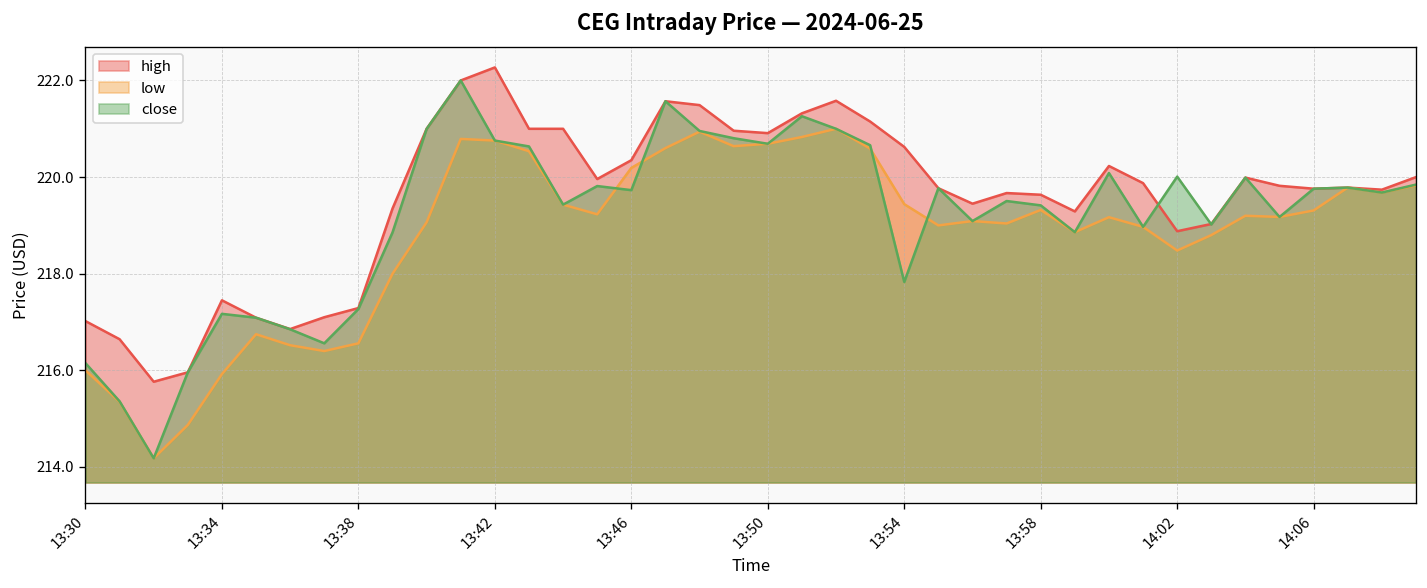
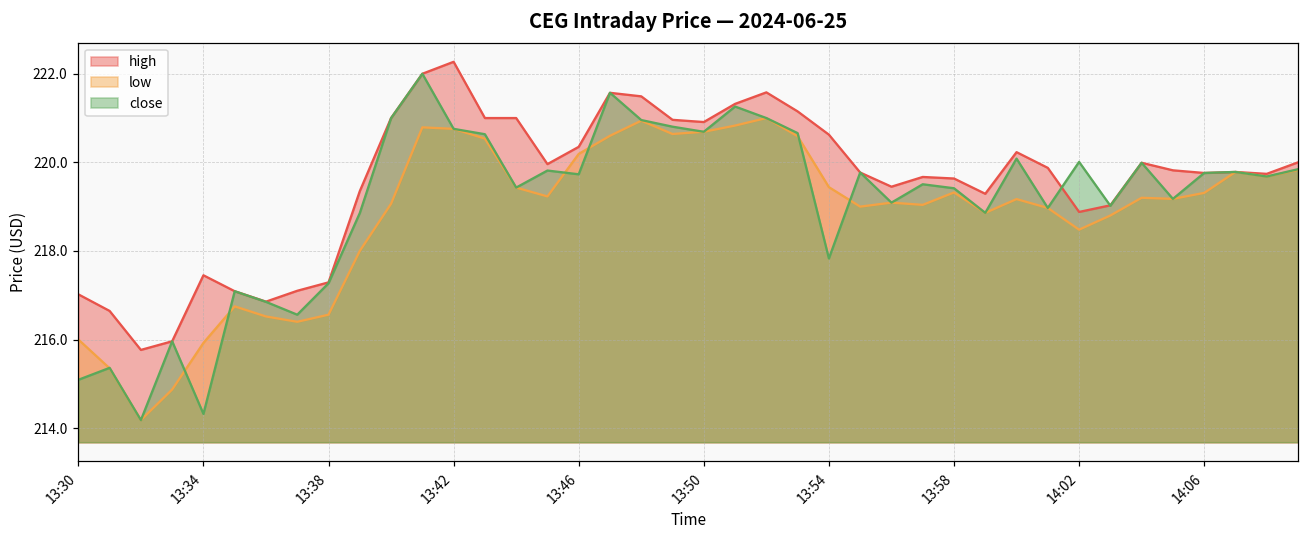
  {
    "close": {
-     "13:30": 216.2,
-     "13:34": 217.2,
+     "13:30": 215.1,
+     "13:34": 214.3,
      "13:46": 219.7,
      "13:54": 217.8,
      "13:58": 219.4,
      "14:02": 220.0
    }
  }
